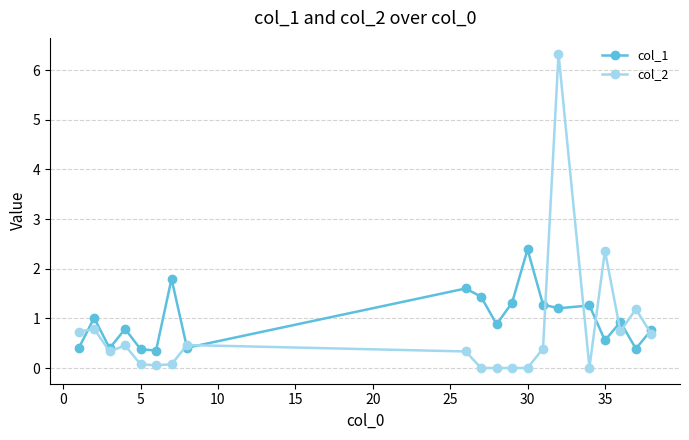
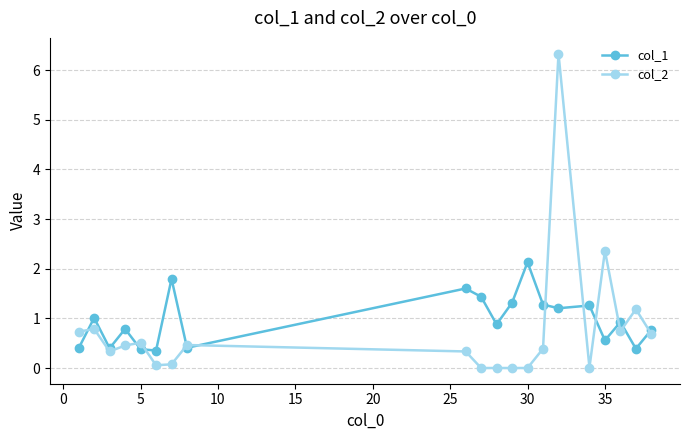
  {
    "col_1": {
      "5": 0.4,
-     "30": 2.4,
+     "30": 2.1,
      "35": 0.6
    },
    "col_2": {
-     "5": 0.1,
+     "5": 0.5,
      "30": 0.0,
      "35": 2.4
    }
  }
